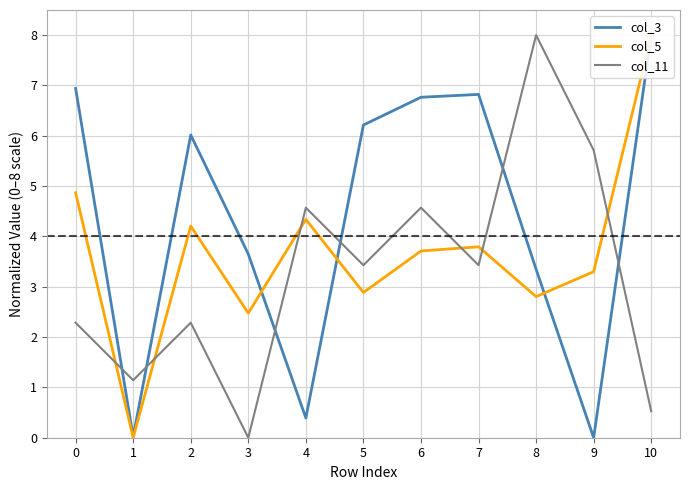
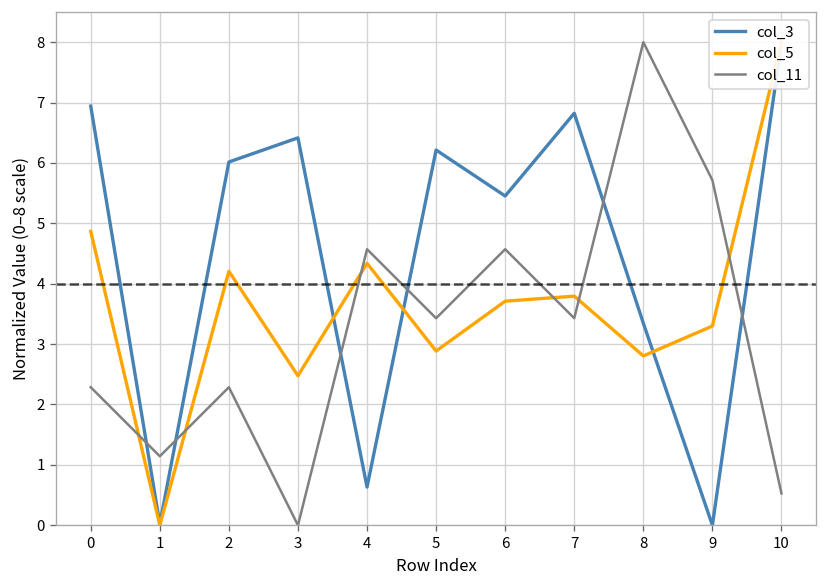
  {
    "col_3": {
      "0": 6.9,
      "2": 6.0,
-     "3": 3.6,
-     "4": 0.4,
+     "3": 6.4,
+     "4": 0.6,
      "5": 6.2,
-     "6": 6.8,
+     "6": 5.5,
      "7": 6.8,
      "8": 3.3,
      "9": 0.0
    },
    "col_5": {
      "0": 4.9,
      "2": 4.2,
      "3": 2.5,
      "4": 4.3,
      "5": 2.9,
      "6": 3.7,
      "7": 3.8,
      "8": 2.8,
      "9": 3.3
    },
    "col_11": {
      "0": 2.3,
      "1": 1.1,
      "2": 2.3,
      "3": 0.0,
      "4": 4.6,
      "5": 3.4,
      "6": 4.6,
      "7": 3.4,
      "8": 8.0,
      "9": 5.7,
      "10": 0.5
    }
  }
